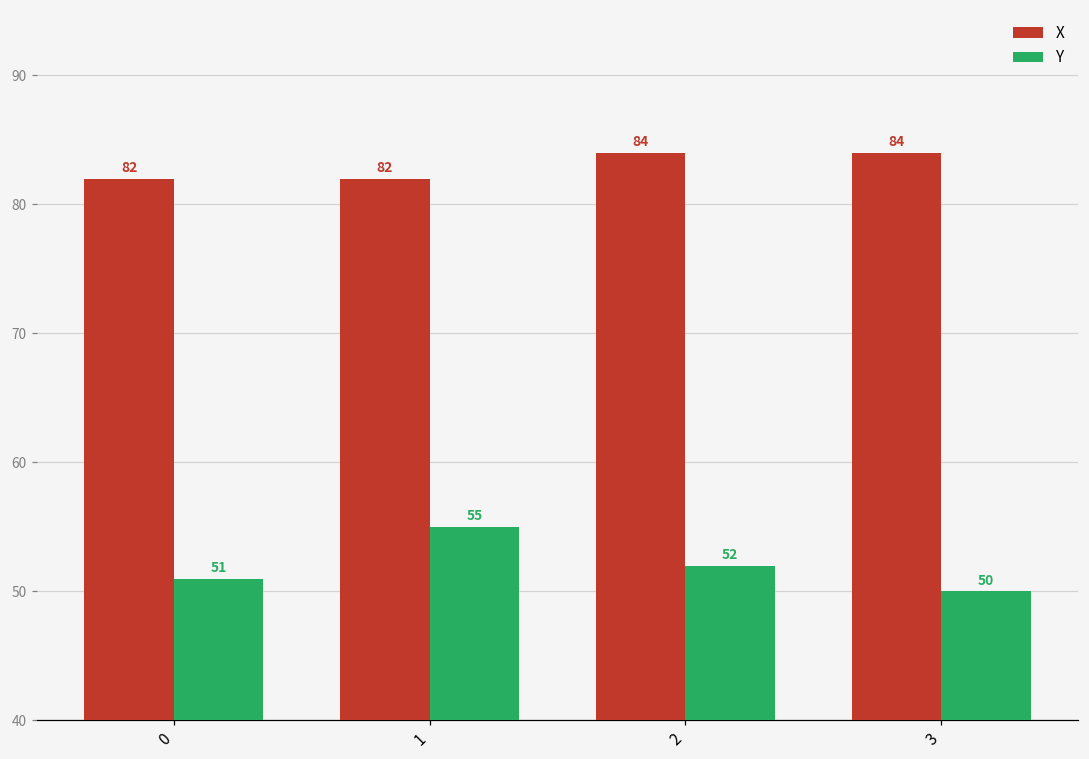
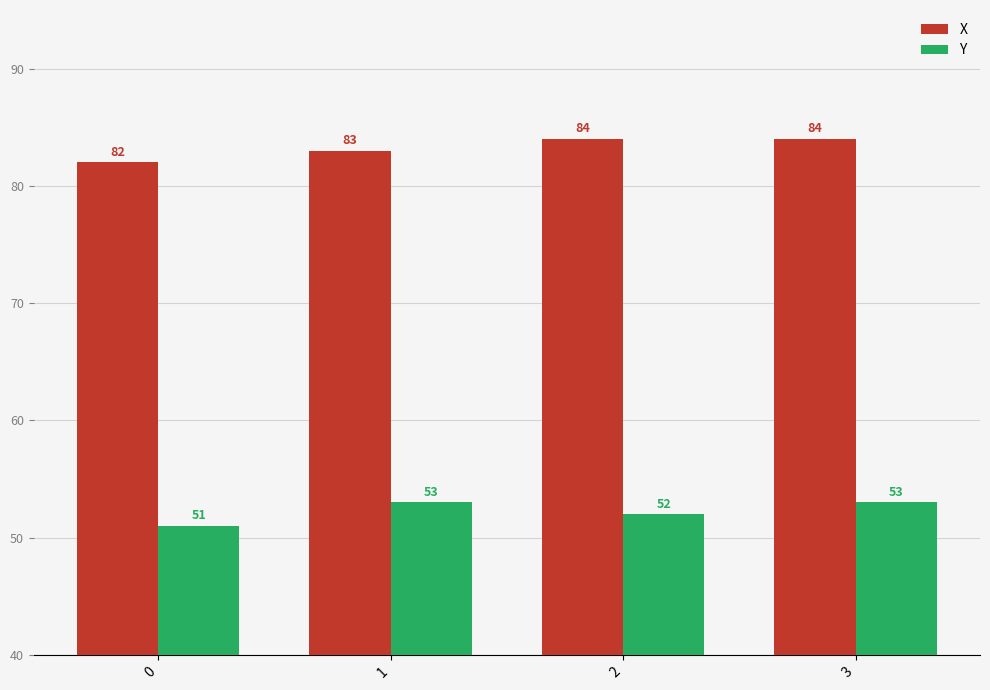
  {
    "X": {
      "0": 82,
-     "1": 82,
+     "1": 83,
      "2": 84,
      "3": 84
    },
    "Y": {
      "0": 51,
-     "1": 55,
+     "1": 53,
      "2": 52,
-     "3": 50
+     "3": 53
    }
  }
